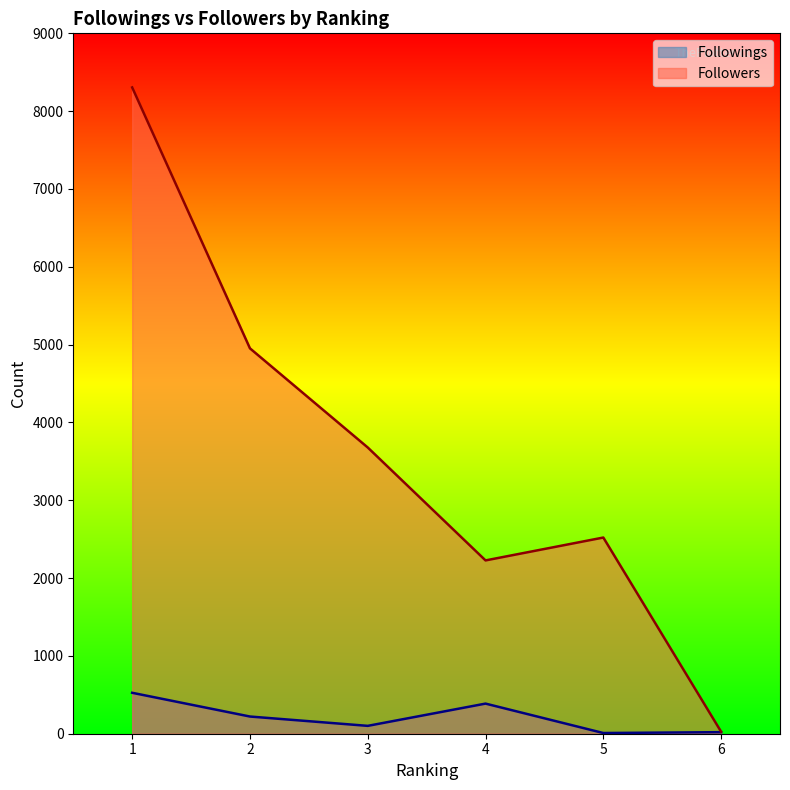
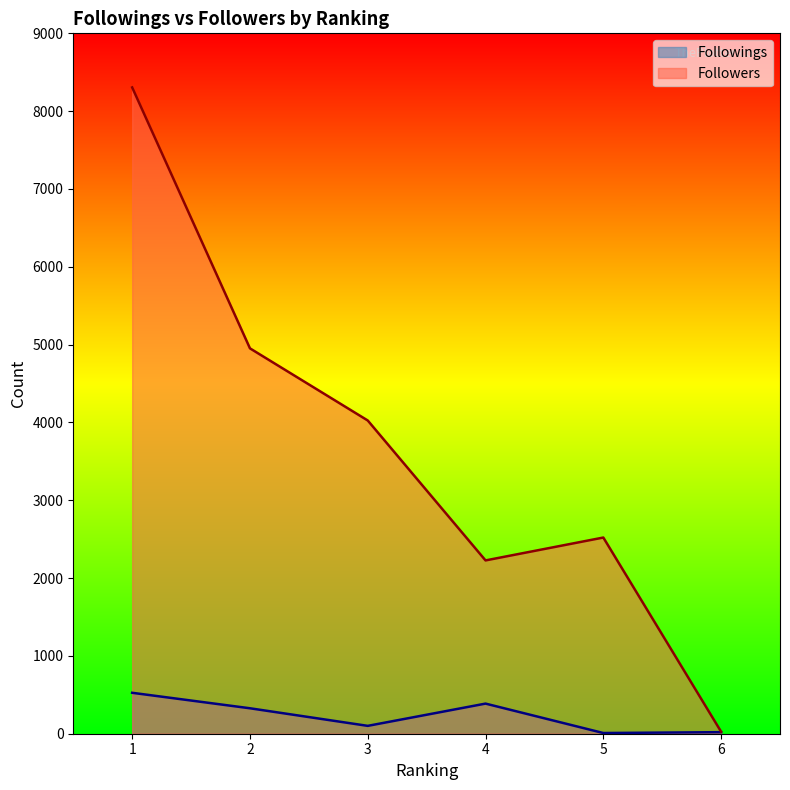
  {
    "Followings": {
      "1": 500,
-     "2": 200,
+     "2": 300,
      "3": 100,
      "4": 400,
      "5": 0
    },
    "Followers": {
      "1": 8300,
      "2": 5000,
-     "3": 3700,
+     "3": 4000,
      "4": 2200,
      "5": 2500
    }
  }
